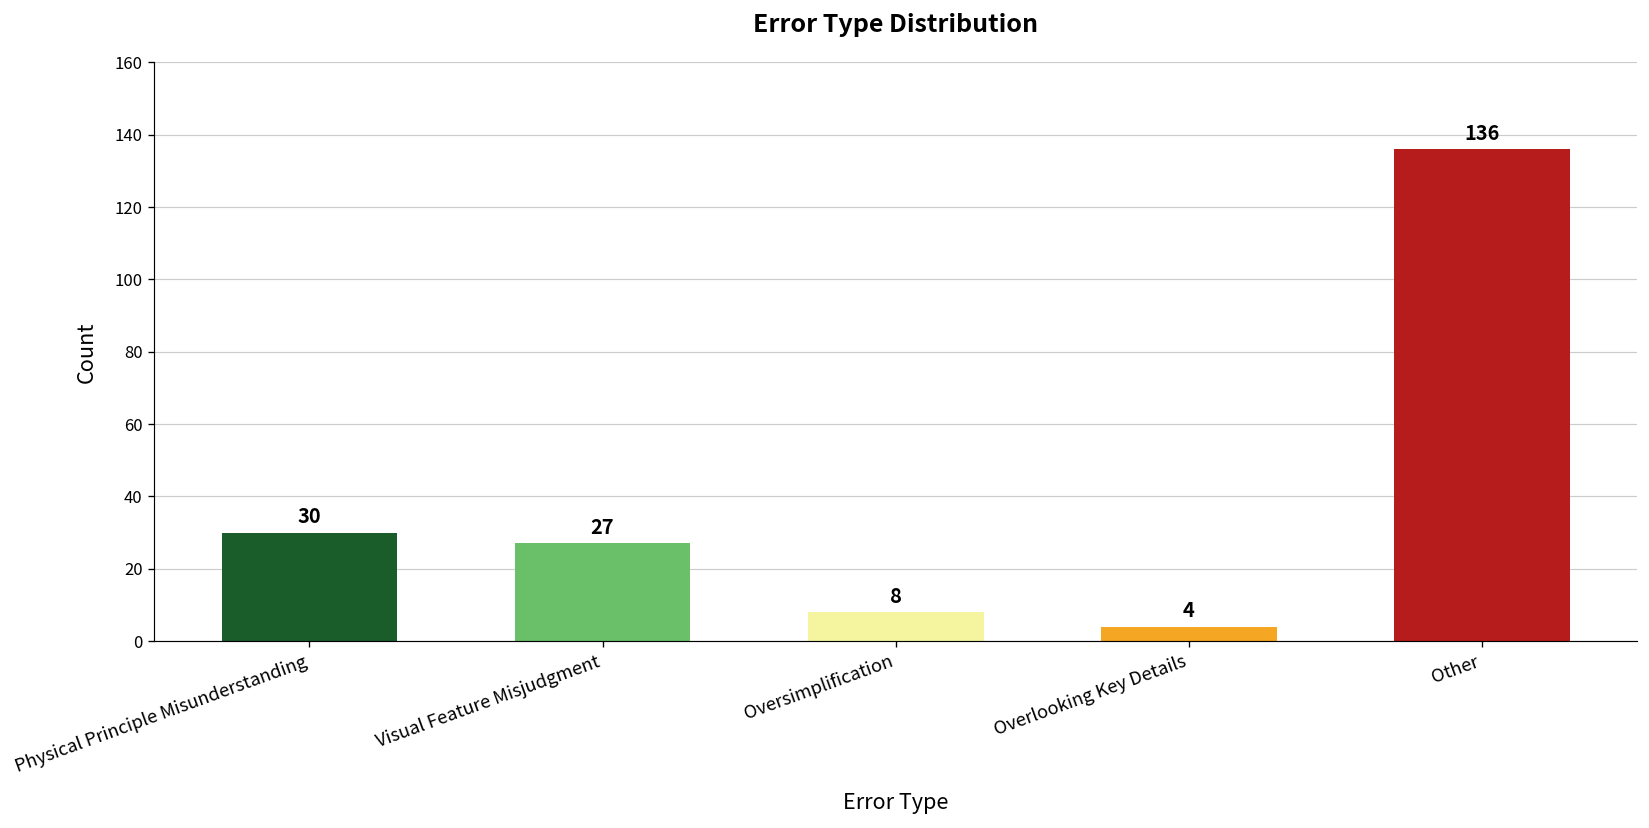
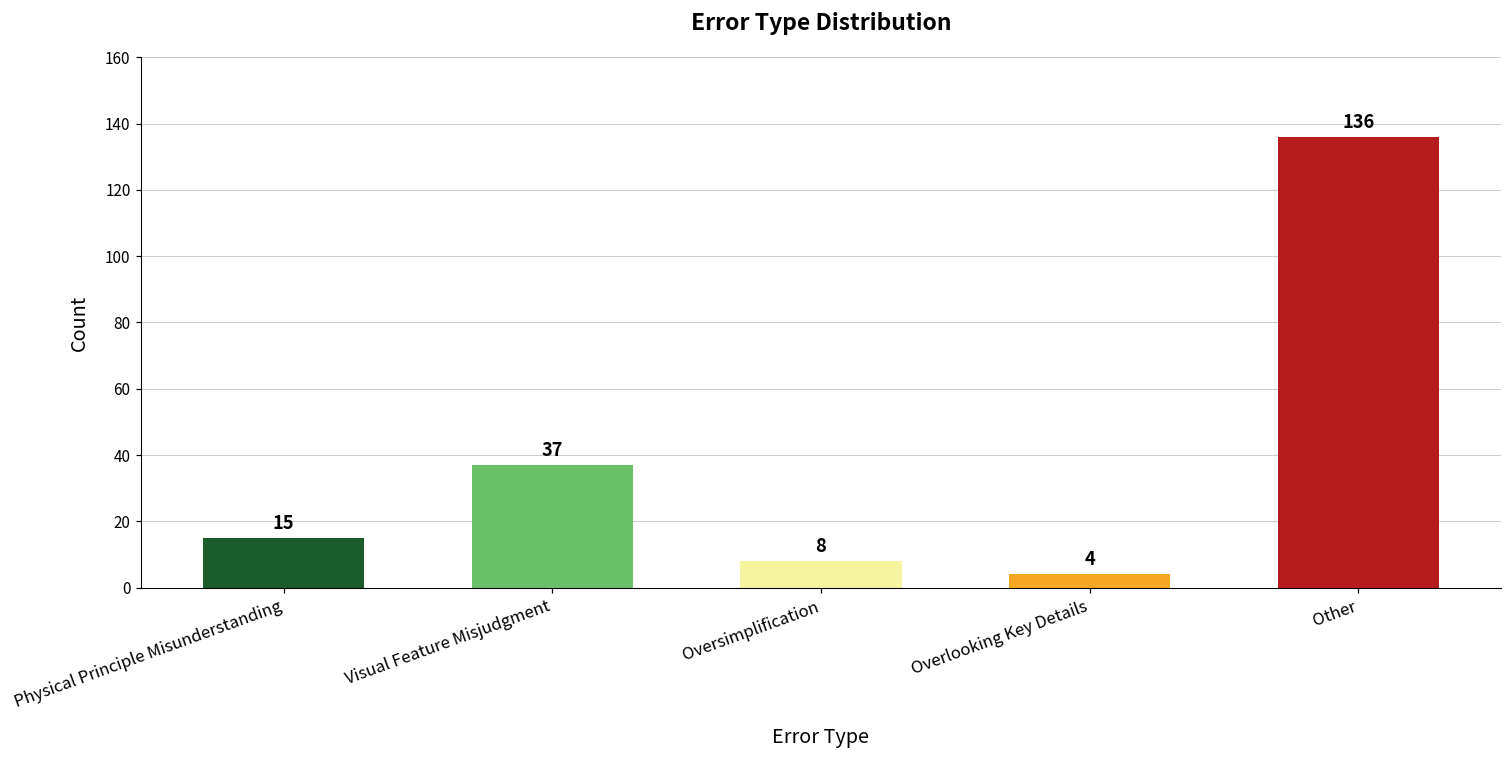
  {
-   "Physical Principle Misunderstanding": 30,
-   "Visual Feature Misjudgment": 27,
+   "Physical Principle Misunderstanding": 15,
+   "Visual Feature Misjudgment": 37,
    "Oversimplification": 8,
    "Overlooking Key Details": 4,
    "Other": 136
  }
